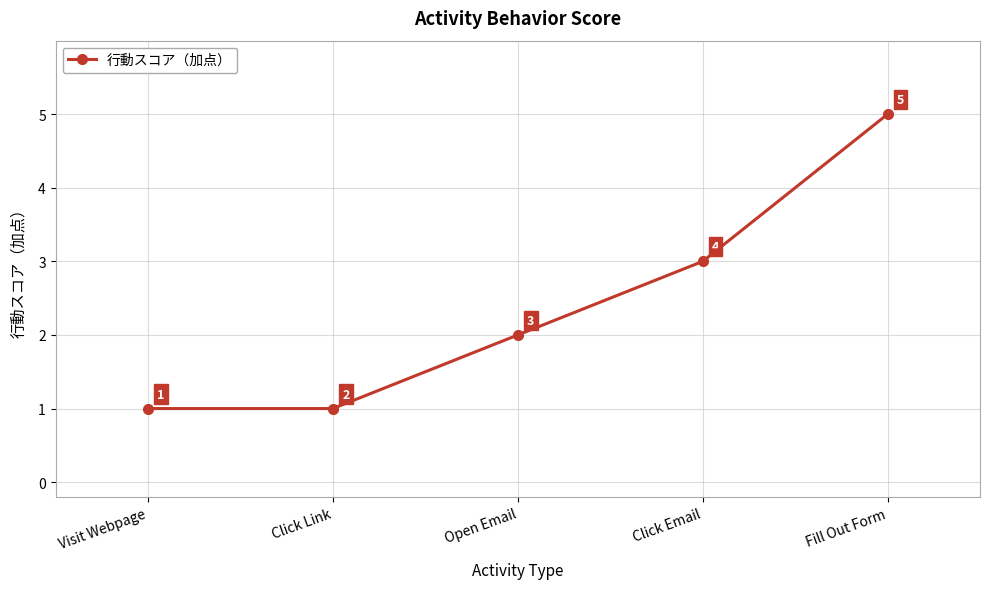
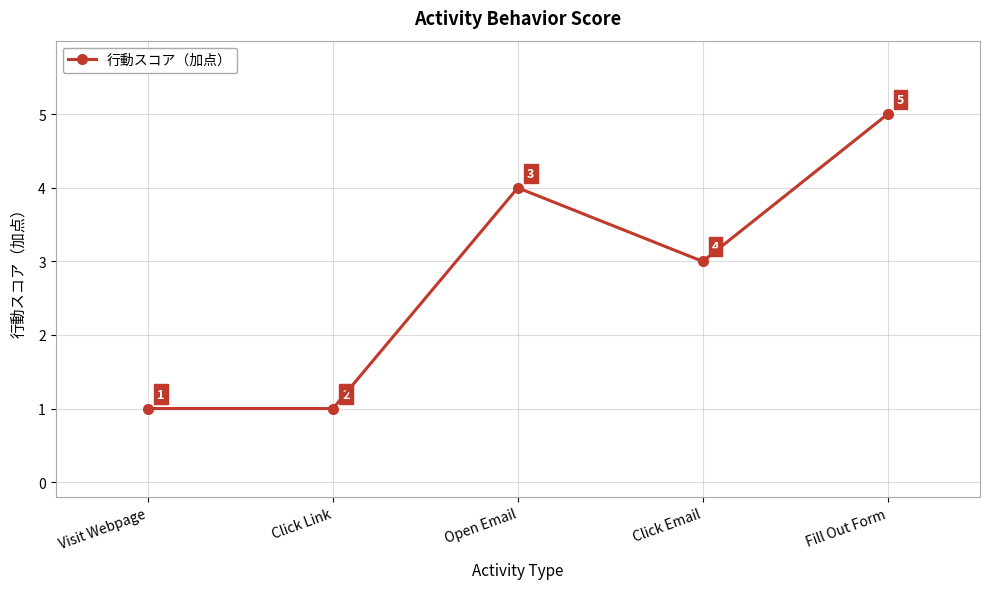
  {
-   "Open Email": 2
+   "Open Email": 4
  }
